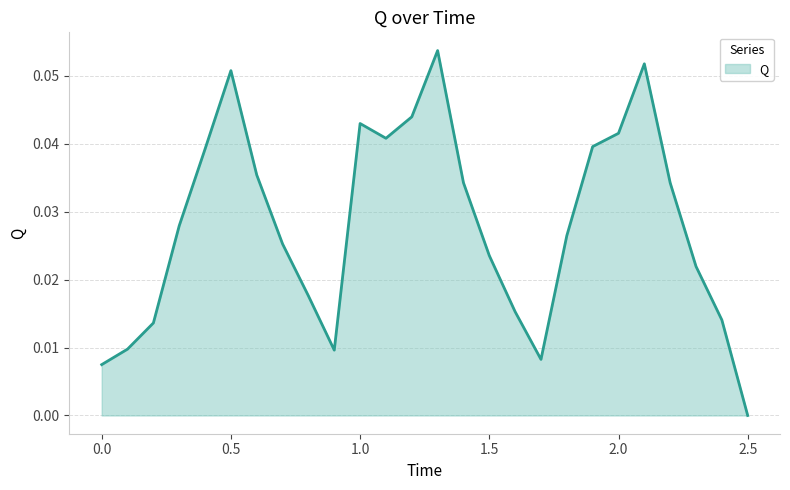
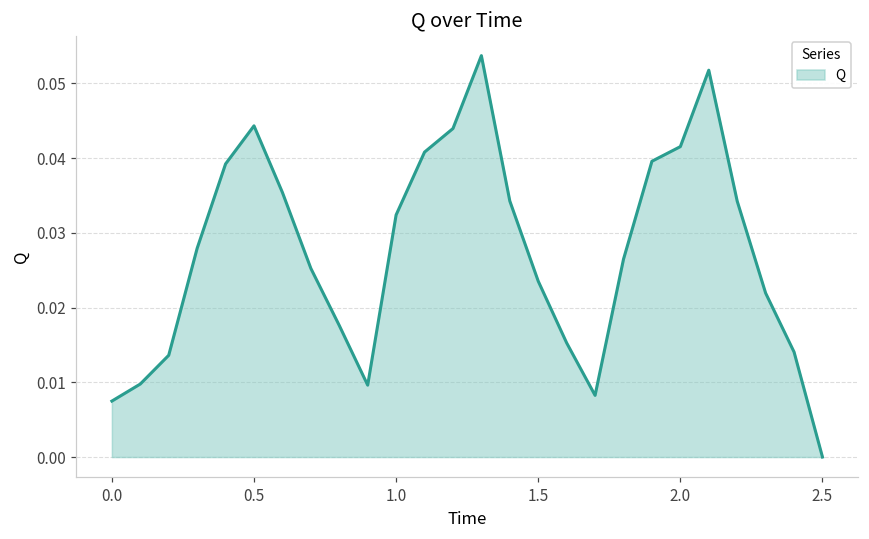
  {
    "0.0": 0.007,
-   "0.5": 0.051,
-   "1.0": 0.043,
+   "0.5": 0.044,
+   "1.0": 0.032,
    "1.5": 0.024,
    "2.0": 0.042,
    "2.5": 0.000
  }
